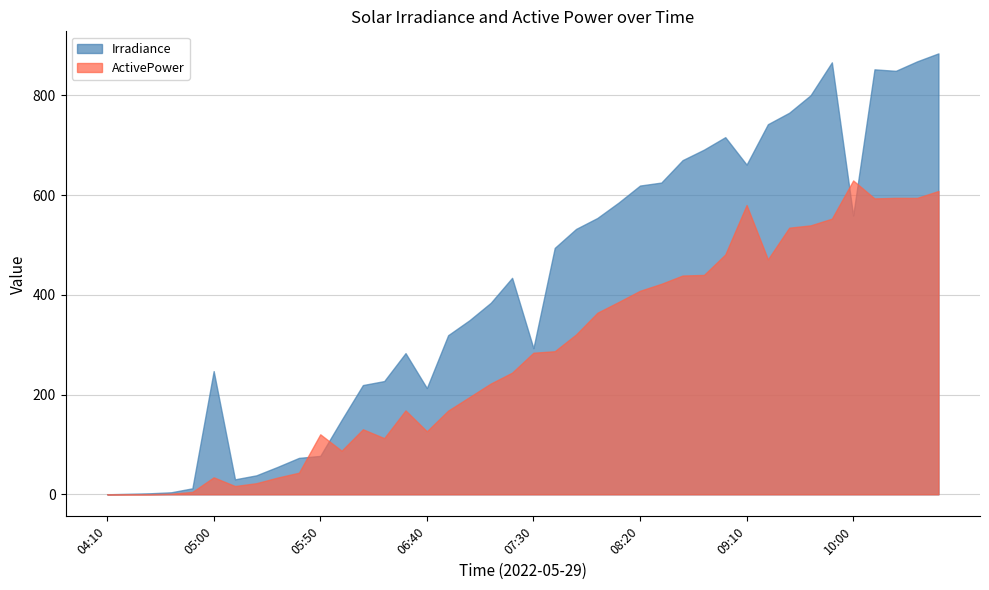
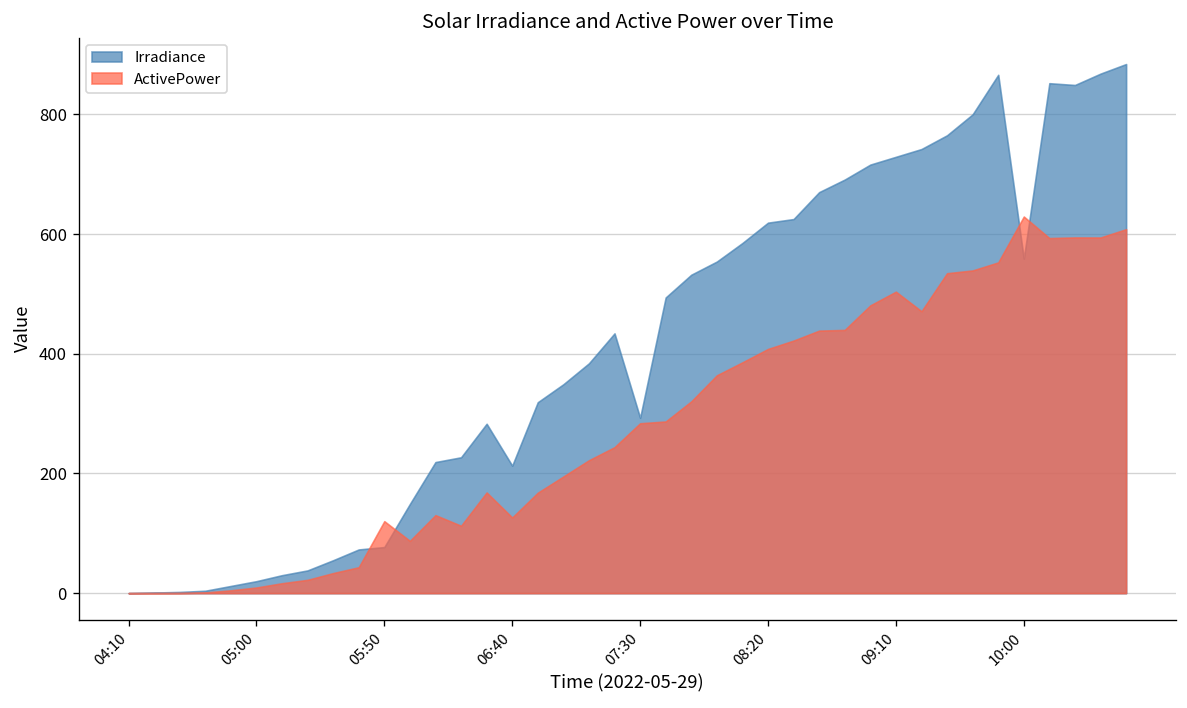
  {
    "Irradiance": {
-     "05:00": 250,
+     "05:00": 20,
      "05:50": 80,
      "06:40": 210,
      "07:30": 290,
      "08:20": 620,
-     "09:10": 660,
+     "09:10": 730,
      "10:00": 560
    },
    "ActivePower": {
-     "05:00": 30,
+     "05:00": 10,
      "05:50": 120,
      "06:40": 130,
      "07:30": 280,
      "08:20": 410,
-     "09:10": 580,
+     "09:10": 500,
      "10:00": 630
    }
  }
